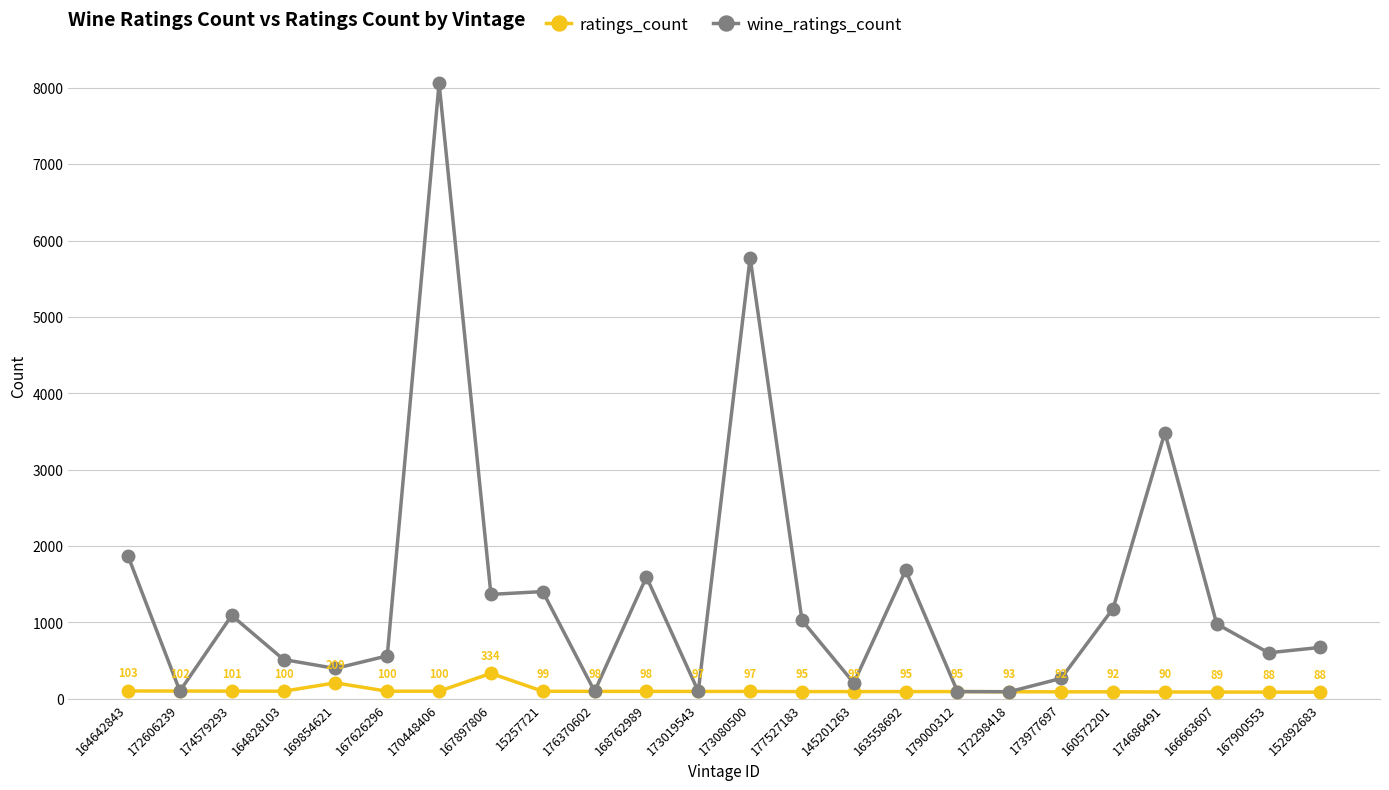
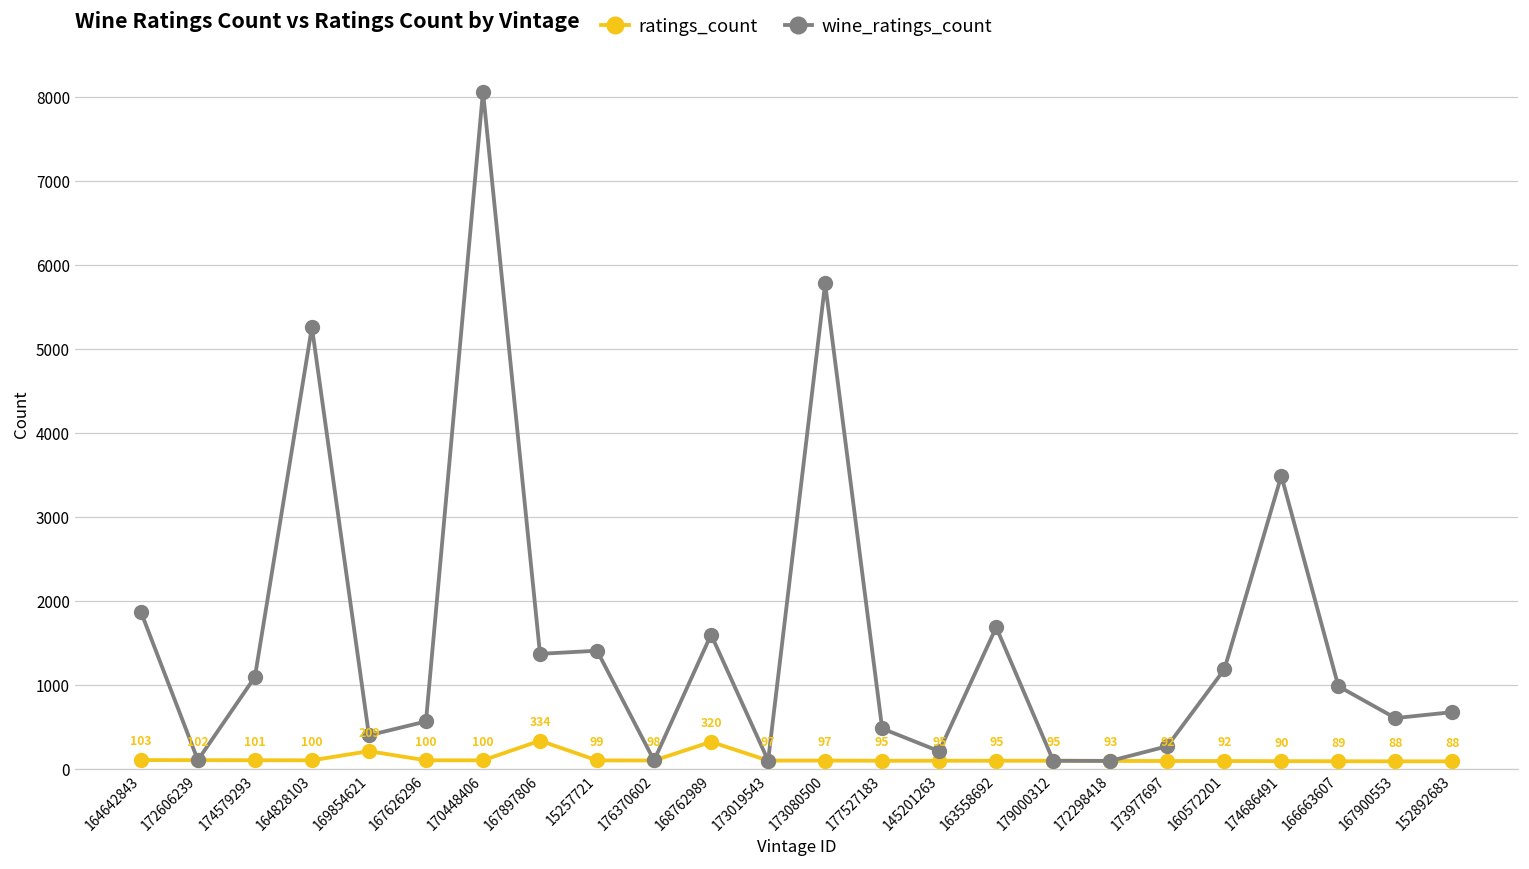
  {
    "ratings_count": {
      "164642843": 103,
      "174579293": 101,
      "164828103": 100,
      "167626296": 100,
      "170448406": 100,
      "167897806": 334,
      "15257721": 99,
-     "168762989": 98,
+     "168762989": 320,
      "173080500": 97,
      "177527183": 95,
      "145201263": 95,
      "163558692": 95,
      "160572201": 92,
      "174686491": 90,
      "166663607": 89,
      "167900553": 88,
      "152892683": 88
    },
    "wine_ratings_count": {
      "164642843": 1900,
      "174579293": 1100,
-     "164828103": 500,
+     "164828103": 5300,
      "170448406": 8100,
      "167897806": 1400,
      "15257721": 1400,
      "168762989": 1600,
      "173080500": 5800,
-     "177527183": 1000,
+     "177527183": 500,
      "163558692": 1700,
      "160572201": 1200,
      "174686491": 3500,
      "166663607": 1000,
      "167900553": 600,
      "152892683": 700
    }
  }
